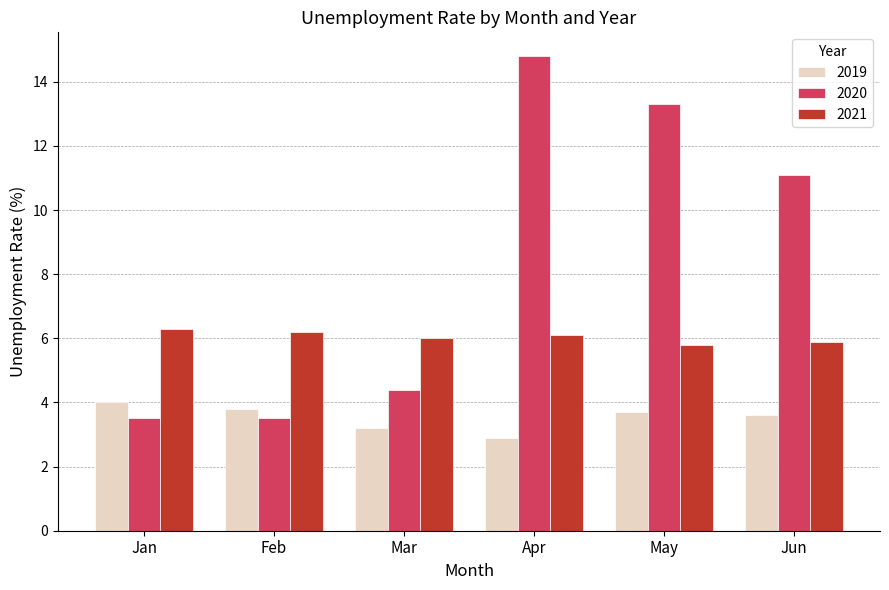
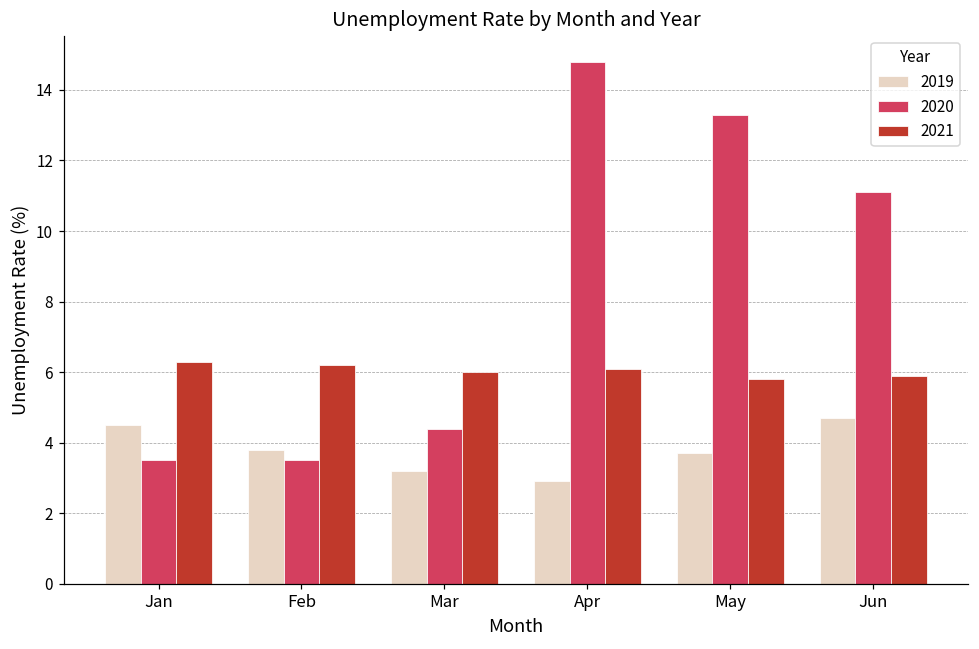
  {
    "2019": {
-     "Jan": 4.0,
+     "Jan": 4.5,
      "Feb": 3.8,
      "Mar": 3.2,
      "Apr": 2.9,
      "May": 3.7,
-     "Jun": 3.6
+     "Jun": 4.7
    }
  }
